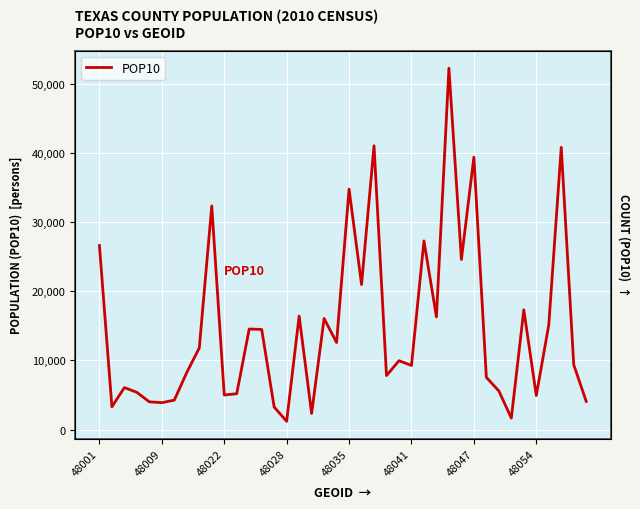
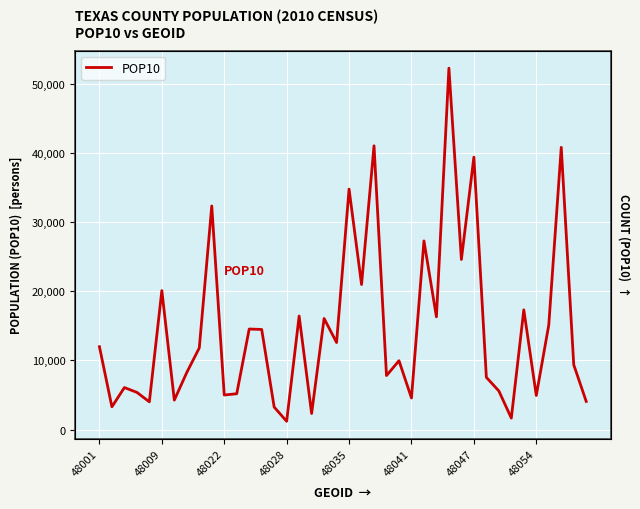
  {
-   "48001": "27,000",
-   "48009": "4,000",
+   "48001": "12,000",
+   "48009": "20,000",
    "48022": "5,000",
    "48028": "1,000",
    "48035": "35,000",
-   "48041": "9,000",
+   "48041": "5,000",
    "48047": "39,000",
    "48054": "5,000"
  }
